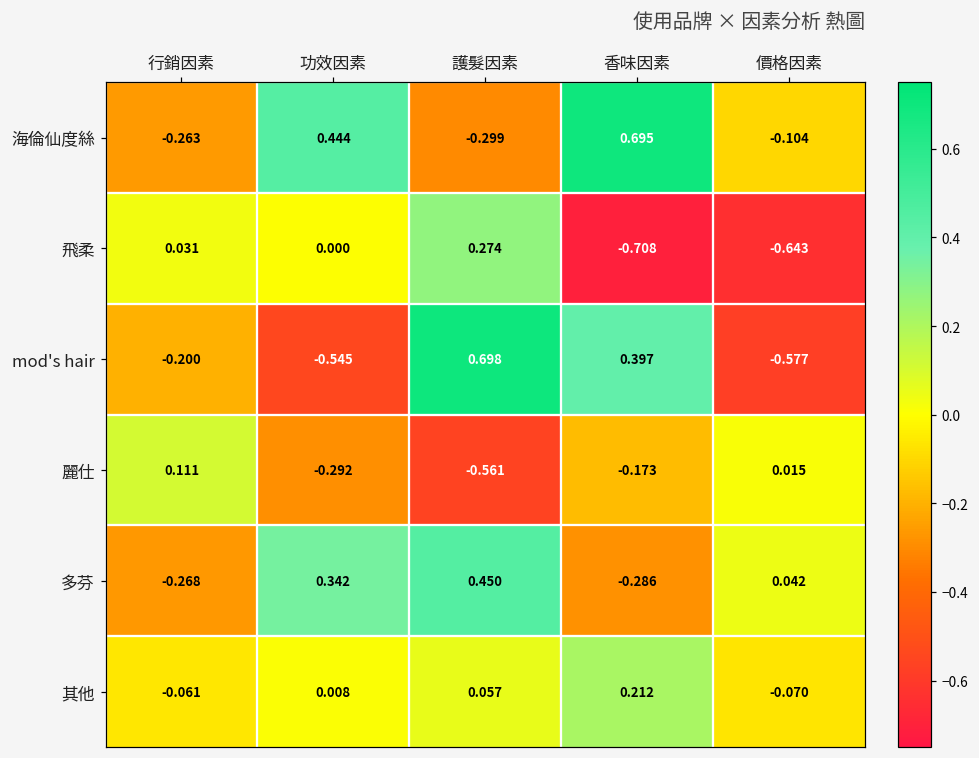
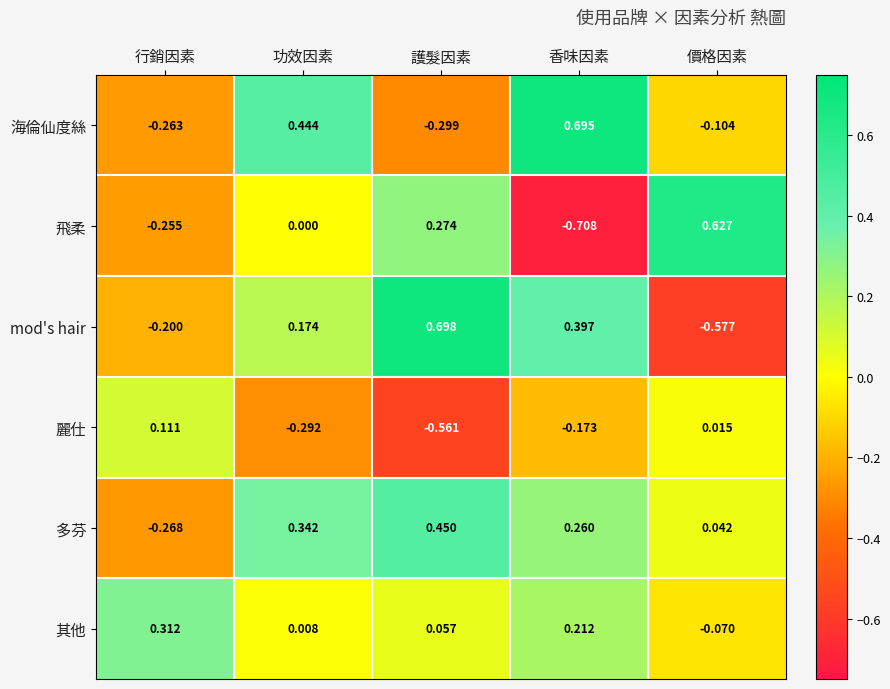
  {
    "海倫仙度絲": {
      "行銷因素": -0.263,
      "功效因素": 0.444,
      "護髮因素": -0.299,
      "香味因素": 0.695,
      "價格因素": -0.104
    },
    "飛柔": {
-     "行銷因素": 0.031,
+     "行銷因素": -0.255,
      "功效因素": 0.000,
      "護髮因素": 0.274,
      "香味因素": -0.708,
-     "價格因素": -0.643
+     "價格因素": 0.627
    },
    "mod's hair": {
      "行銷因素": -0.200,
-     "功效因素": -0.545,
+     "功效因素": 0.174,
      "護髮因素": 0.698,
      "香味因素": 0.397,
      "價格因素": -0.577
    },
    "麗仕": {
      "行銷因素": 0.111,
      "功效因素": -0.292,
      "護髮因素": -0.561,
      "香味因素": -0.173,
      "價格因素": 0.015
    },
    "多芬": {
      "行銷因素": -0.268,
      "功效因素": 0.342,
      "護髮因素": 0.450,
-     "香味因素": -0.286,
+     "香味因素": 0.260,
      "價格因素": 0.042
    },
    "其他": {
-     "行銷因素": -0.061,
+     "行銷因素": 0.312,
      "功效因素": 0.008,
      "護髮因素": 0.057,
      "香味因素": 0.212,
      "價格因素": -0.070
    }
  }
